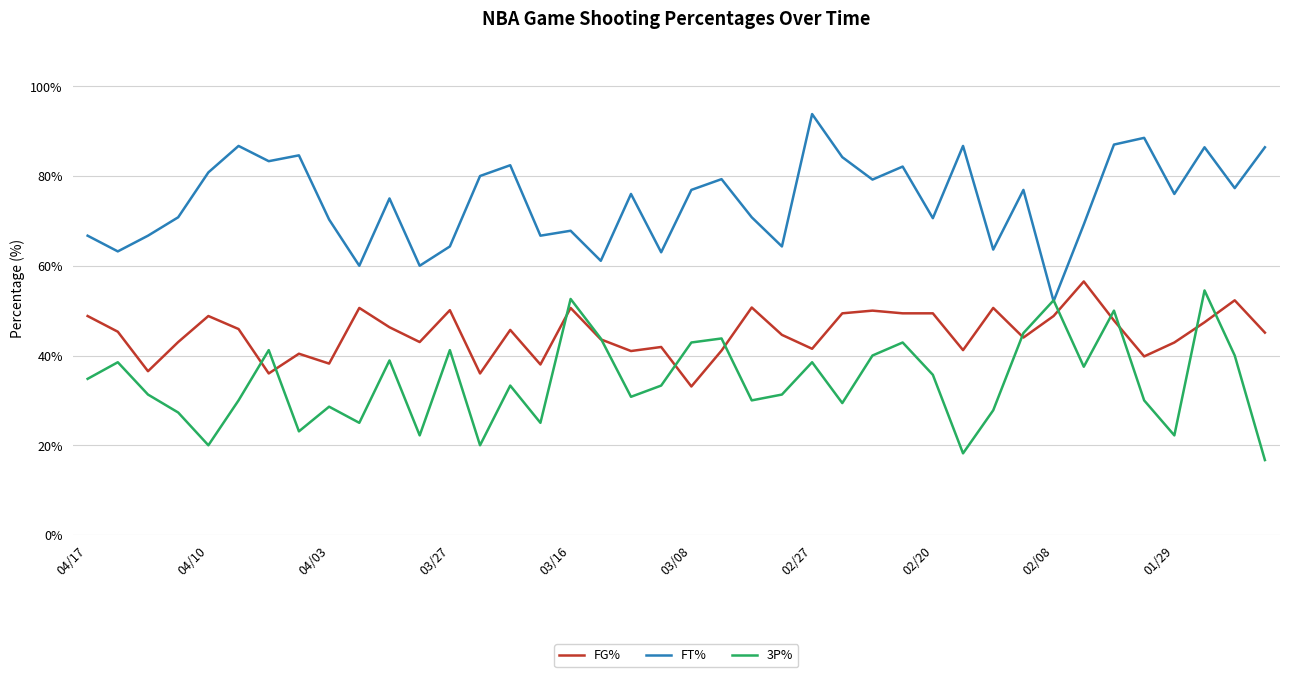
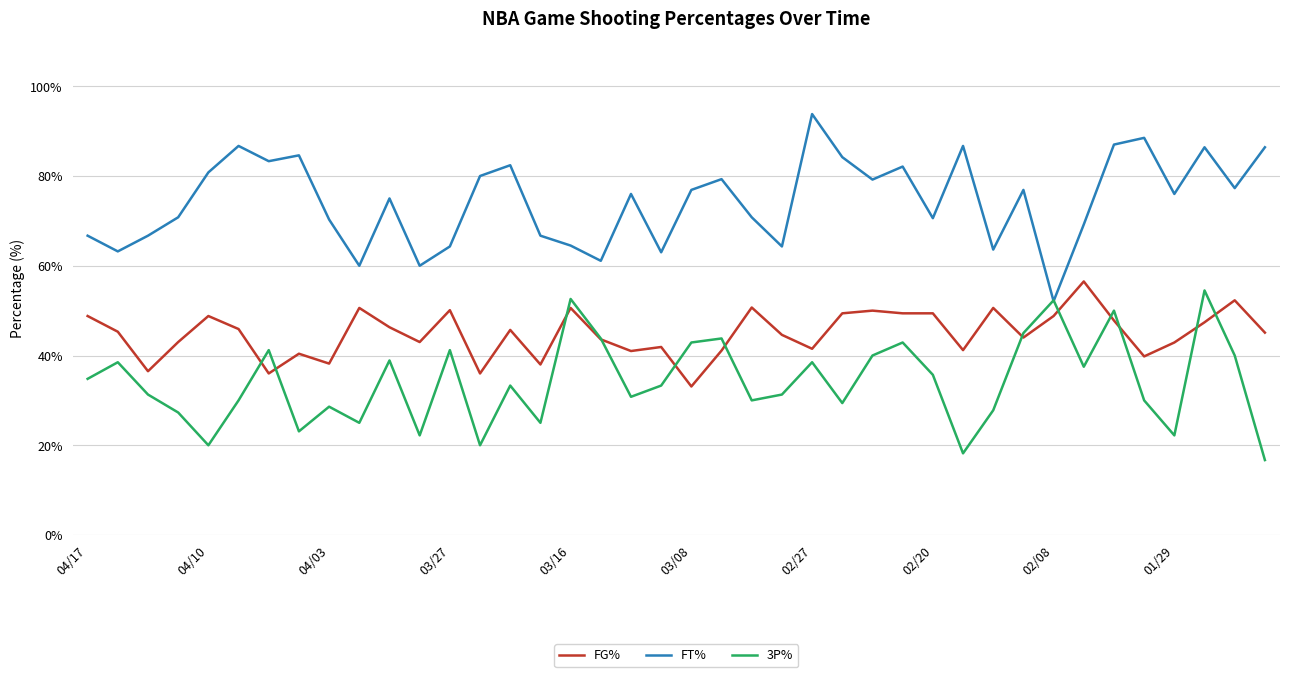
  {
    "FG%": {
      "04/17": "49%",
      "04/10": "49%",
      "04/03": "38%",
      "03/27": "50%",
      "03/16": "51%",
      "03/08": "33%",
      "02/27": "42%",
      "02/20": "49%",
      "02/08": "49%",
      "01/29": "43%"
    },
    "FT%": {
      "04/17": "67%",
      "04/10": "81%",
      "04/03": "70%",
      "03/27": "64%",
-     "03/16": "68%",
+     "03/16": "65%",
      "03/08": "77%",
      "02/27": "94%",
      "02/20": "71%",
      "01/29": "76%"
    },
    "3P%": {
      "04/17": "35%",
      "04/10": "20%",
      "04/03": "29%",
      "03/27": "41%",
      "03/16": "53%",
      "03/08": "43%",
      "02/27": "39%",
      "02/20": "36%",
      "01/29": "22%"
    }
  }
